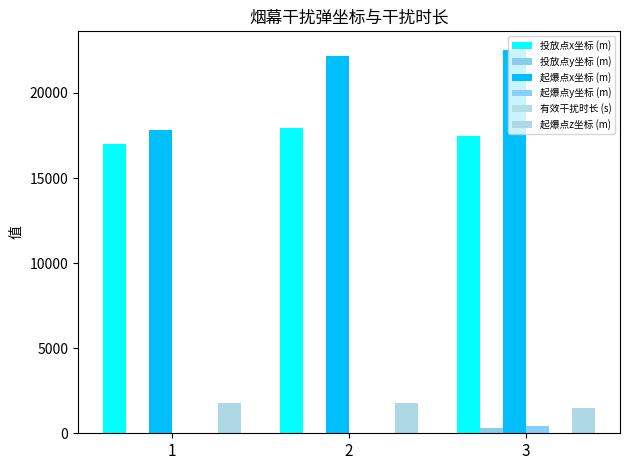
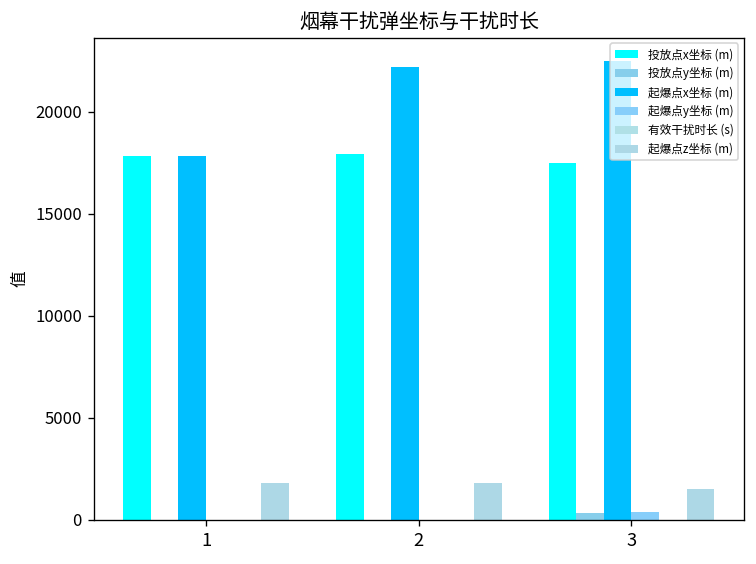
  {
    "投放点x坐标 (m)": {
-     "1": 17000,
+     "1": 17800,
      "2": 17900,
      "3": 17500
    },
    "起爆点x坐标 (m)": {
      "1": 17800,
      "2": 22200
    }
  }
